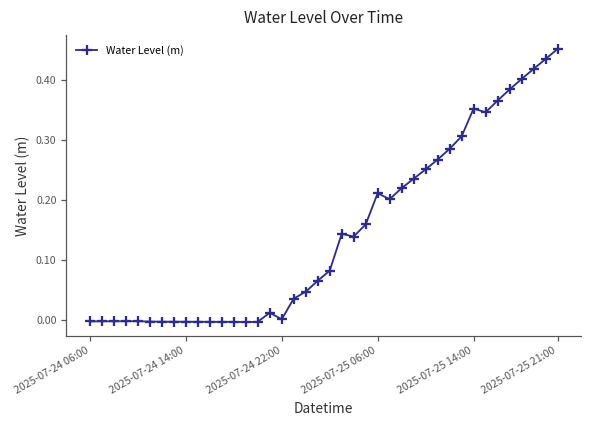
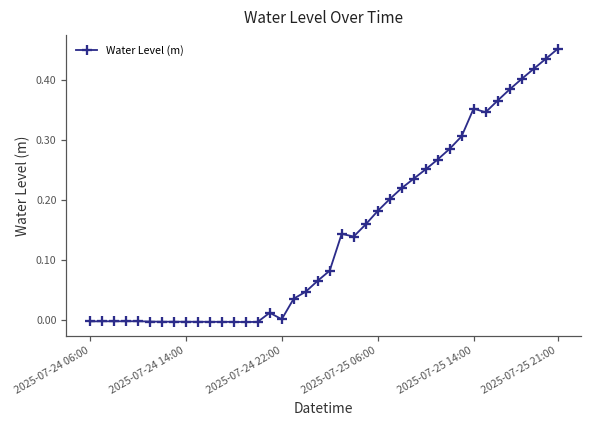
  {
    "2025-07-24 06:00": 0.00,
    "2025-07-24 14:00": 0.00,
    "2025-07-24 22:00": 0.00,
-   "2025-07-25 06:00": 0.21,
+   "2025-07-25 06:00": 0.18,
    "2025-07-25 14:00": 0.35,
    "2025-07-25 21:00": 0.45
  }
